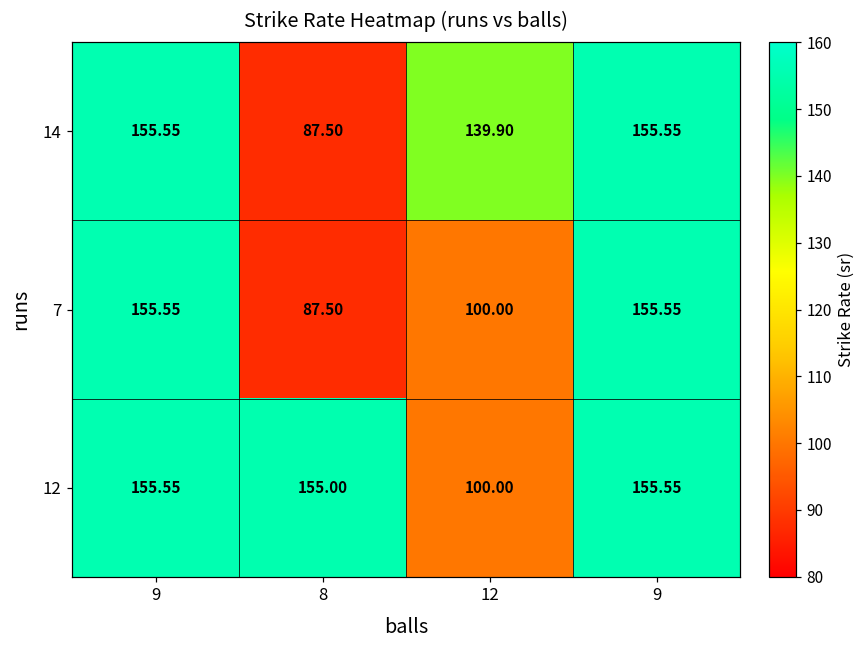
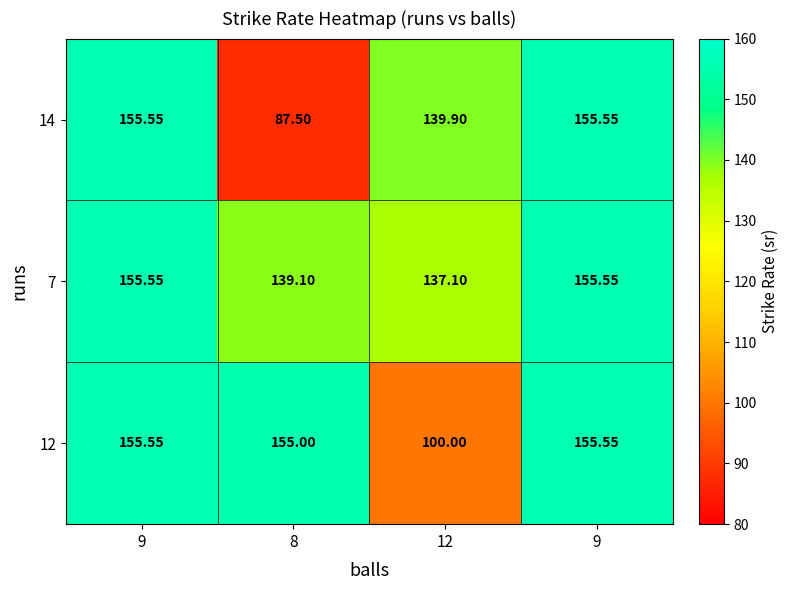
  {
    "14": {
      "8": 87.50,
      "12": 139.90
    },
    "7": {
-     "8": 87.50,
-     "12": 100.00
+     "8": 139.10,
+     "12": 137.10
    },
    "12": {
      "8": 155.00,
      "12": 100.00
    }
  }
